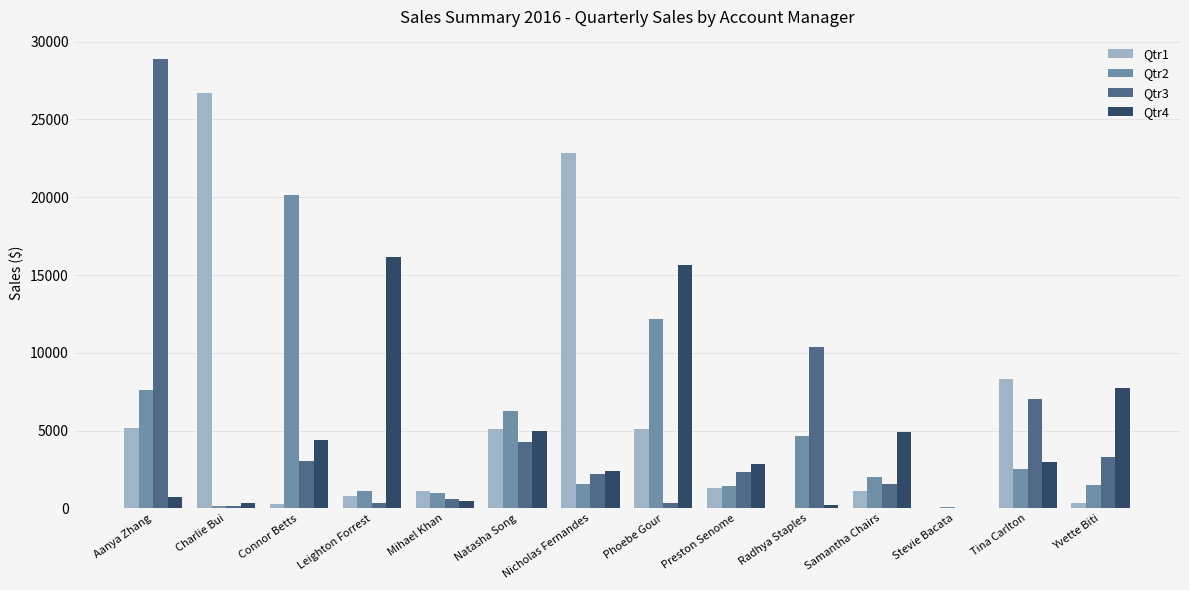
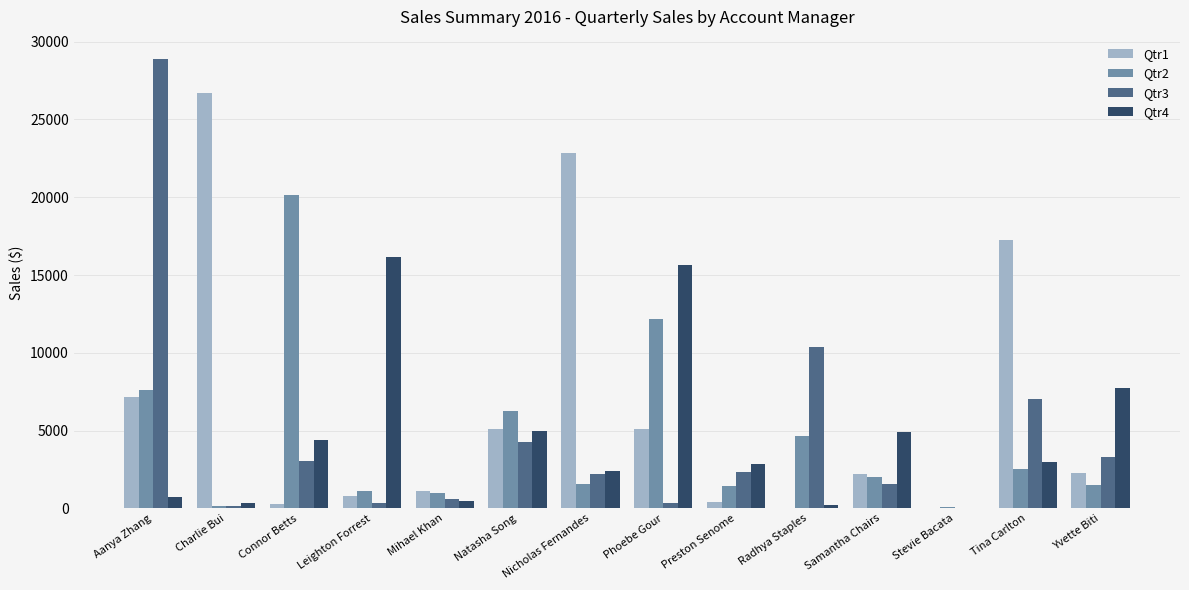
  {
    "Qtr1": {
-     "Aanya Zhang": 5200,
+     "Aanya Zhang": 7200,
      "Charlie Bui": 26700,
      "Connor Betts": 300,
      "Leighton Forrest": 800,
      "Mihael Khan": 1100,
      "Natasha Song": 5100,
      "Nicholas Fernandes": 22800,
      "Phoebe Gour": 5100,
-     "Preston Senome": 1300,
+     "Preston Senome": 400,
      "Radhya Staples": 0,
-     "Samantha Chairs": 1100,
+     "Samantha Chairs": 2200,
      "Stevie Bacata": 0,
-     "Tina Carlton": 8300,
-     "Yvette Biti": 400
+     "Tina Carlton": 17200,
+     "Yvette Biti": 2300
    }
  }
